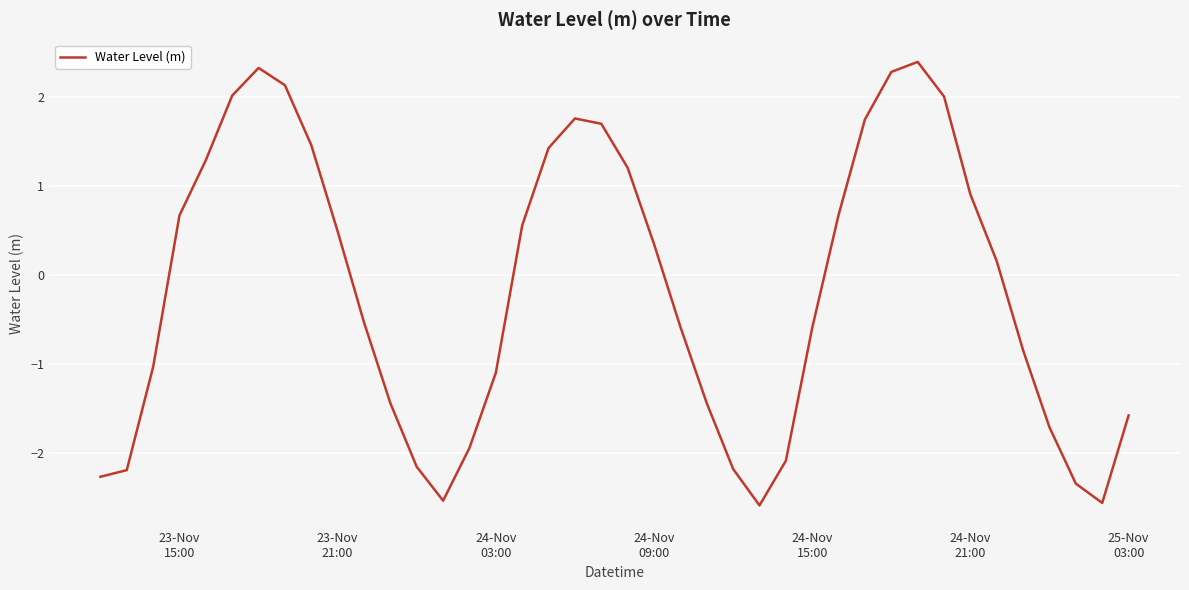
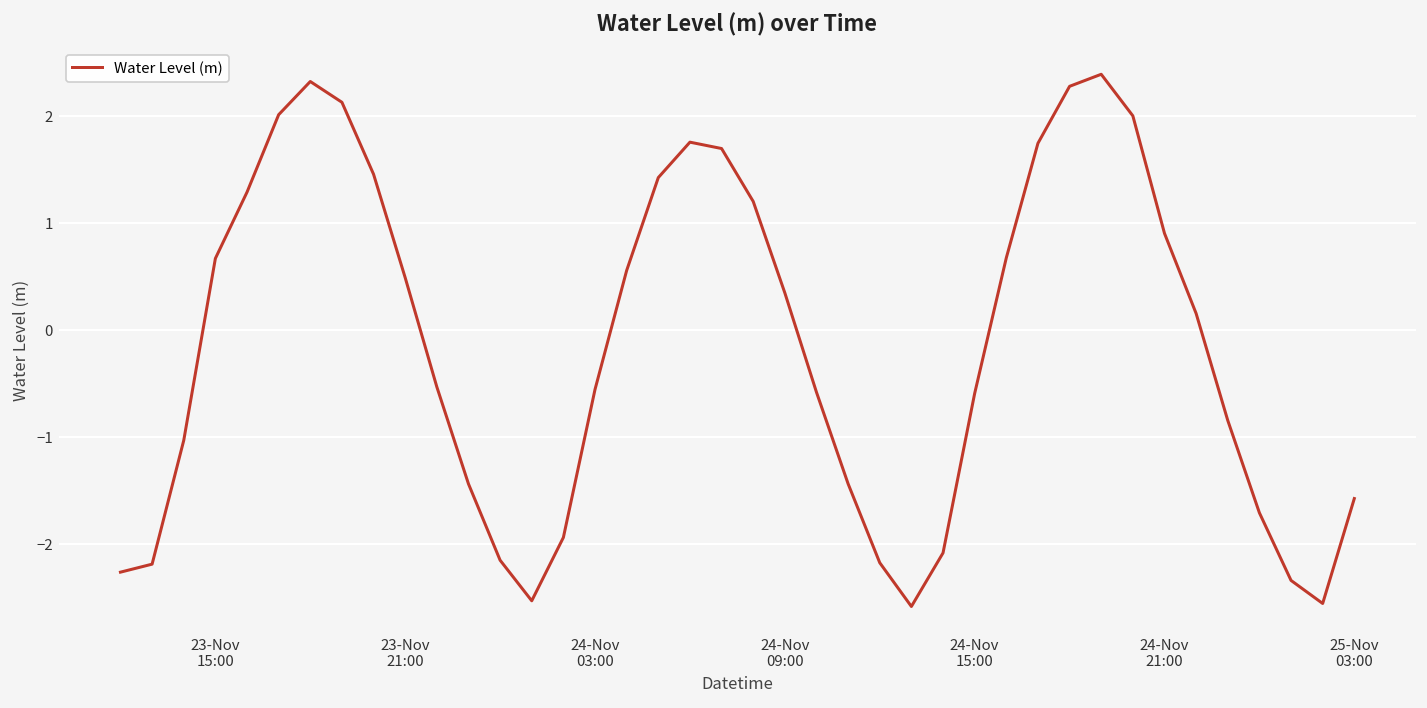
  {
    "23-Nov 15:00": 0.7,
    "23-Nov 21:00": 0.5,
-   "24-Nov 03:00": -1.1,
+   "24-Nov 03:00": -0.6,
    "24-Nov 09:00": 0.3,
    "24-Nov 15:00": -0.6,
    "24-Nov 21:00": 0.9,
    "25-Nov 03:00": -1.6
  }
